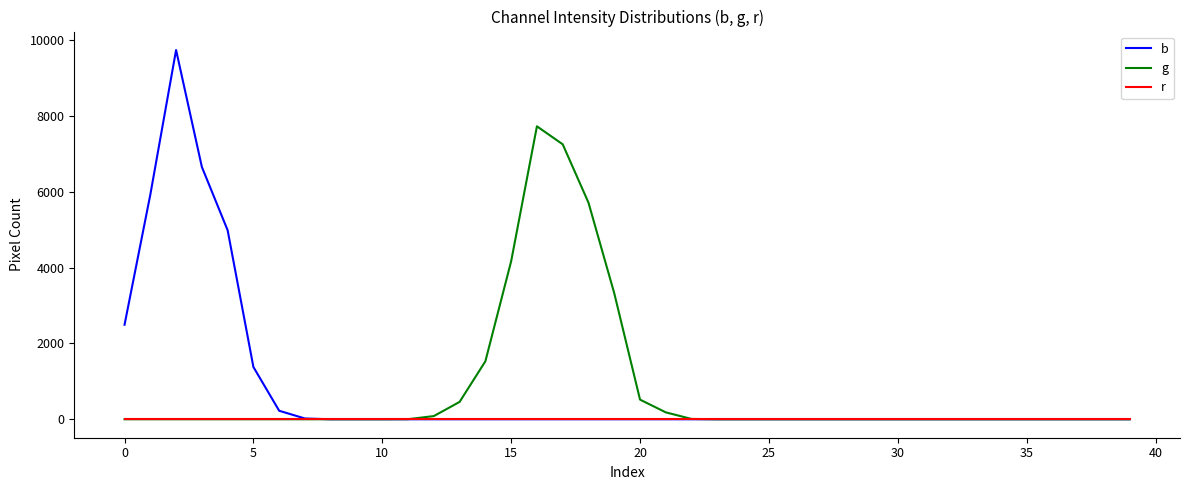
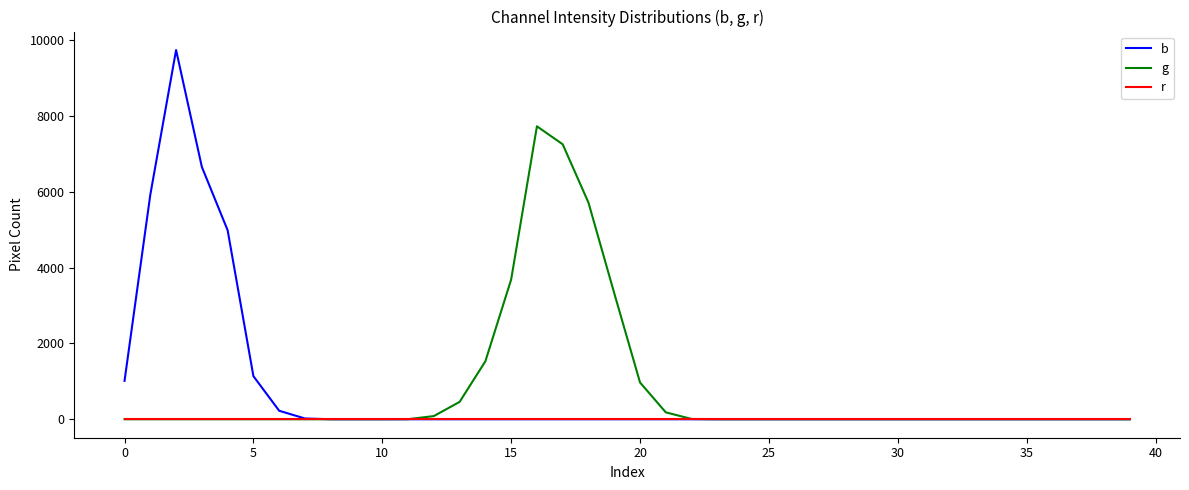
  {
    "b": {
-     "0": 2500,
-     "5": 1400
+     "0": 1000,
+     "5": 1100
    },
    "g": {
-     "15": 4200,
-     "20": 500
+     "15": 3700,
+     "20": 1000
    }
  }
